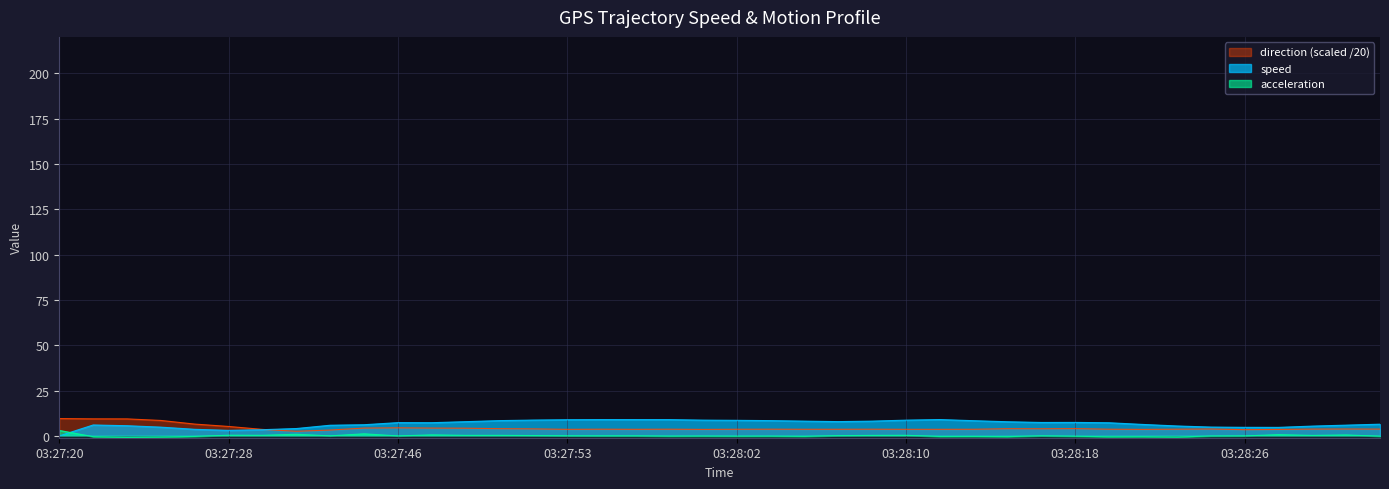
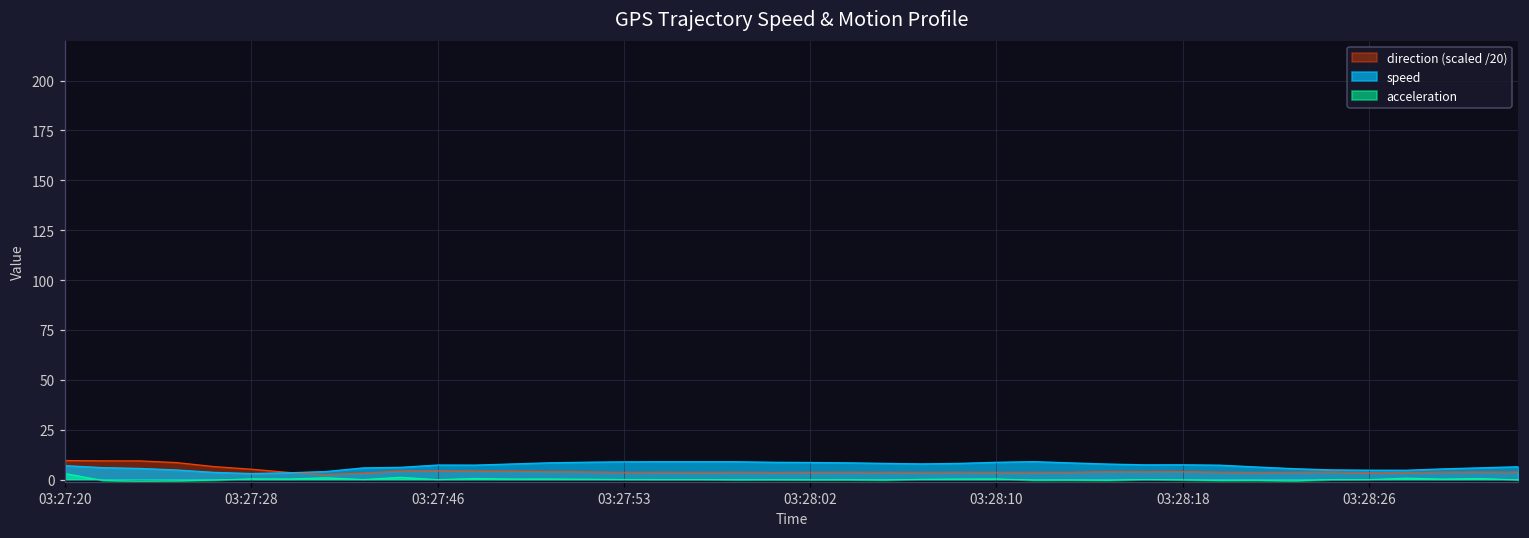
  {
    "direction (scaled /20)": {
      "03:27:20": 10,
      "03:27:28": 5,
      "03:27:46": 4,
      "03:27:53": 4,
      "03:28:02": 4,
      "03:28:10": 4,
      "03:28:18": 4
    },
    "speed": {
-     "03:27:20": 0,
+     "03:27:20": 7,
      "03:27:28": 3,
      "03:27:46": 7,
      "03:27:53": 9,
      "03:28:02": 9,
      "03:28:10": 9,
      "03:28:18": 7
    }
  }
